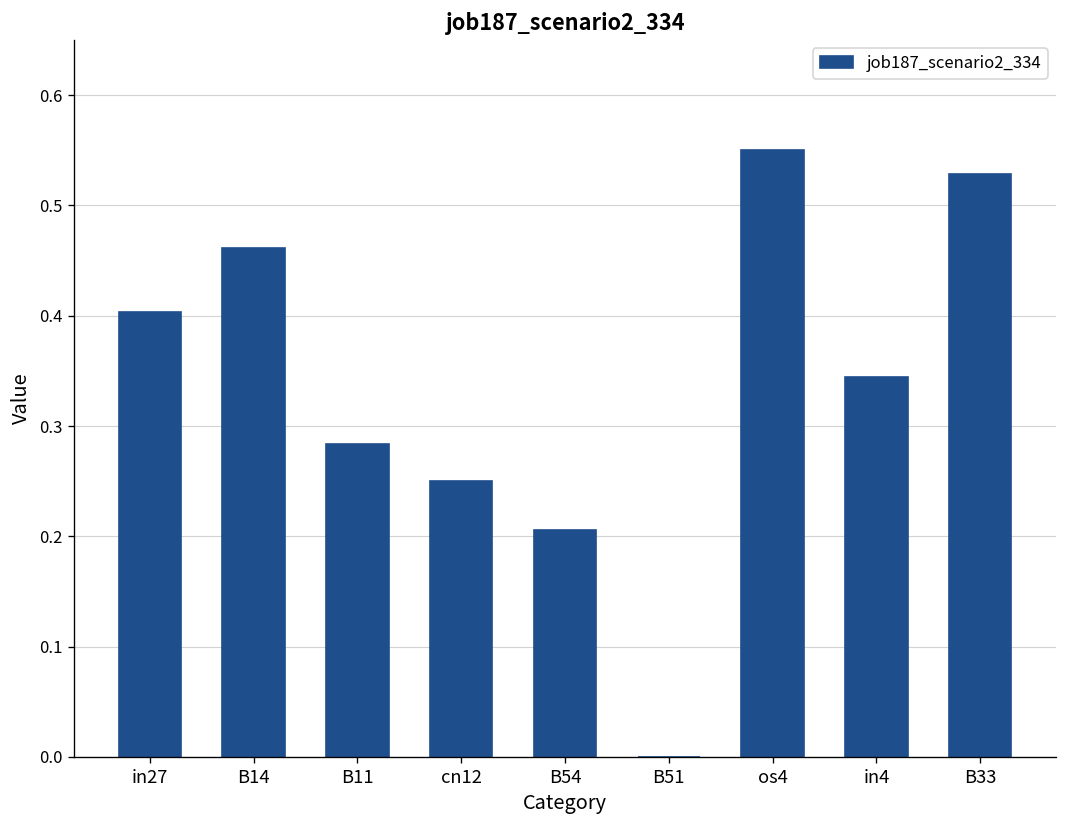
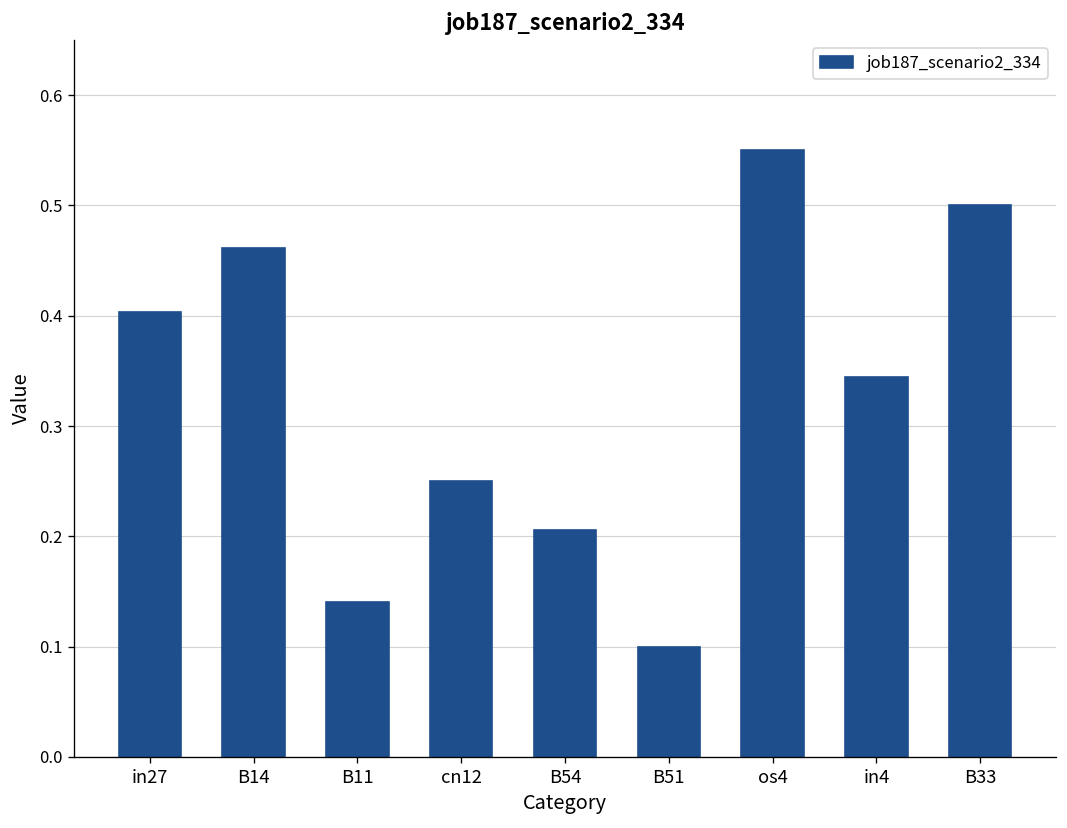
  {
    "in27": 0.40,
    "B14": 0.46,
-   "B11": 0.28,
+   "B11": 0.14,
    "cn12": 0.25,
    "B54": 0.21,
-   "B51": 0.0,
+   "B51": 0.1,
    "os4": 0.55,
    "in4": 0.34,
-   "B33": 0.53
+   "B33": 0.50
  }
